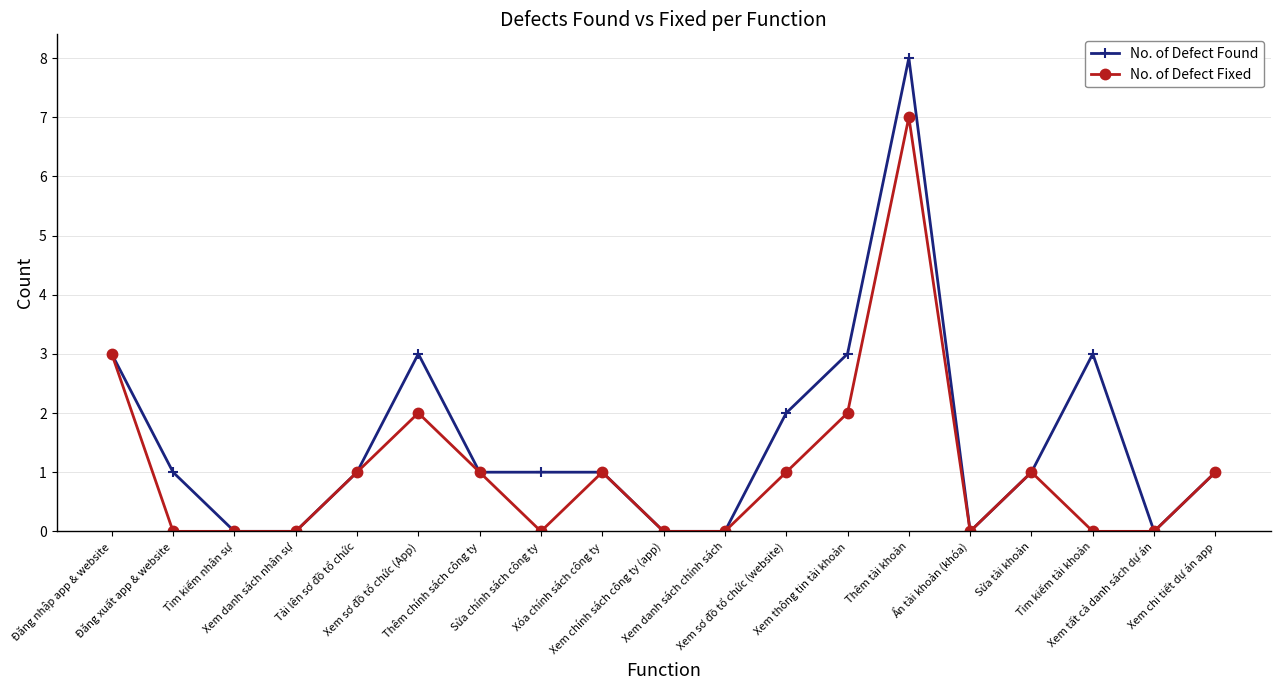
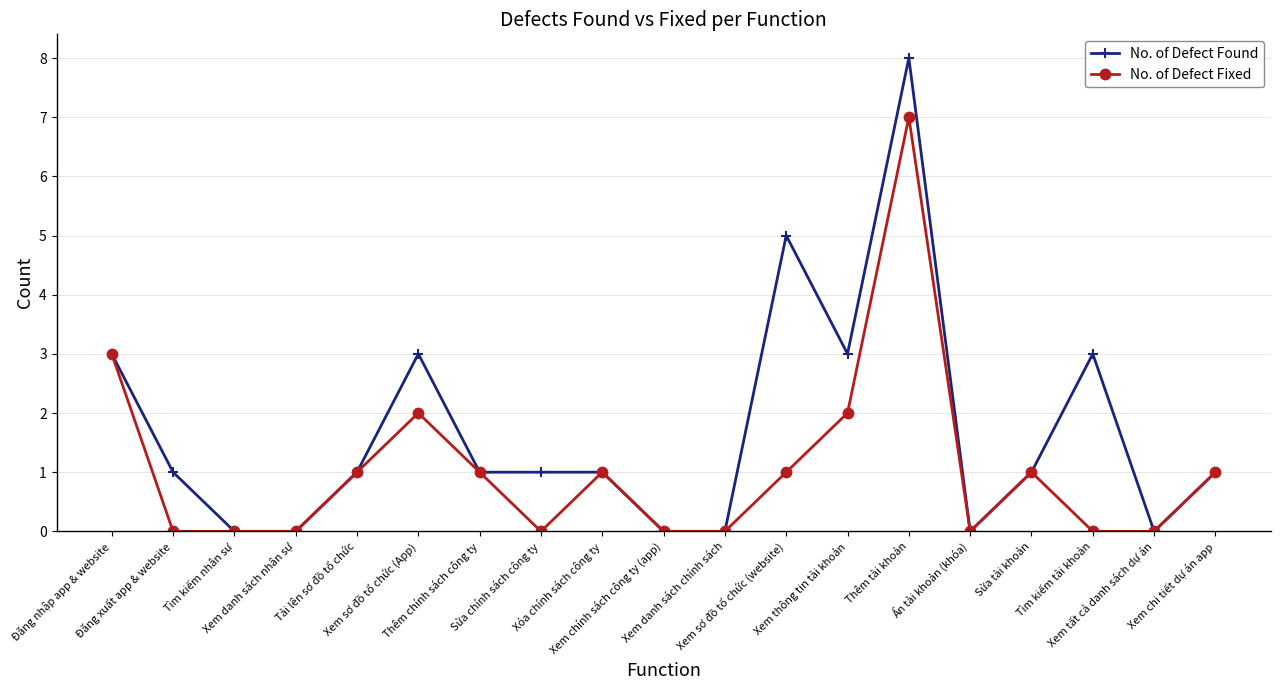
  {
    "No. of Defect Found": {
      "Đăng xuất app & website": 1,
      "Xem sơ đồ tổ chức (App)": 3,
      "Sửa chính sách công ty": 1,
-     "Xem sơ đồ tổ chức (website)": 2,
+     "Xem sơ đồ tổ chức (website)": 5,
      "Xem thông tin tài khoản": 3,
      "Thêm tài khoản": 8,
      "Tìm kiếm tài khoản": 3
    },
    "No. of Defect Fixed": {
      "Đăng xuất app & website": 0,
      "Xem sơ đồ tổ chức (App)": 2,
      "Sửa chính sách công ty": 0,
      "Xem sơ đồ tổ chức (website)": 1,
      "Xem thông tin tài khoản": 2,
      "Thêm tài khoản": 7,
      "Tìm kiếm tài khoản": 0
    }
  }
